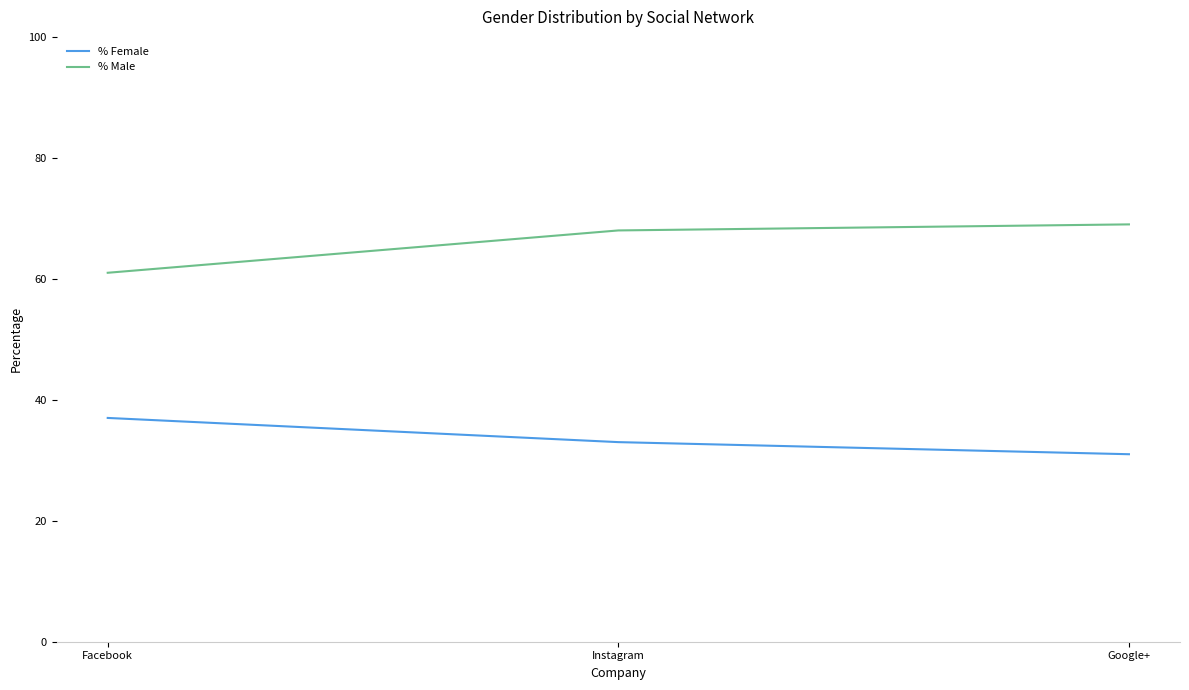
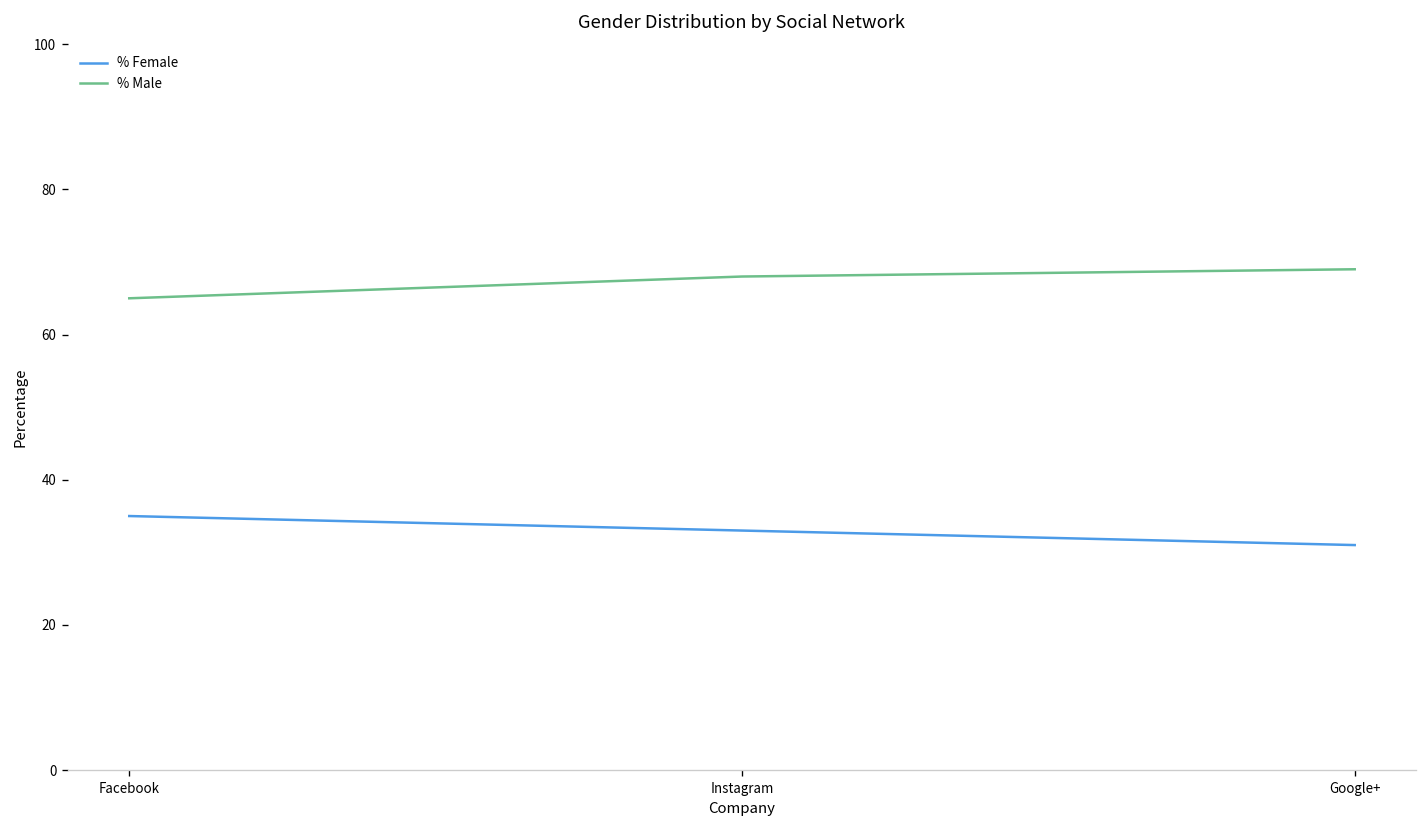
  {
    "% Female": {
-     "Facebook": 37,
+     "Facebook": 35,
      "Instagram": 33,
      "Google+": 31
    },
    "% Male": {
-     "Facebook": 61,
+     "Facebook": 65,
      "Instagram": 68,
      "Google+": 69
    }
  }
